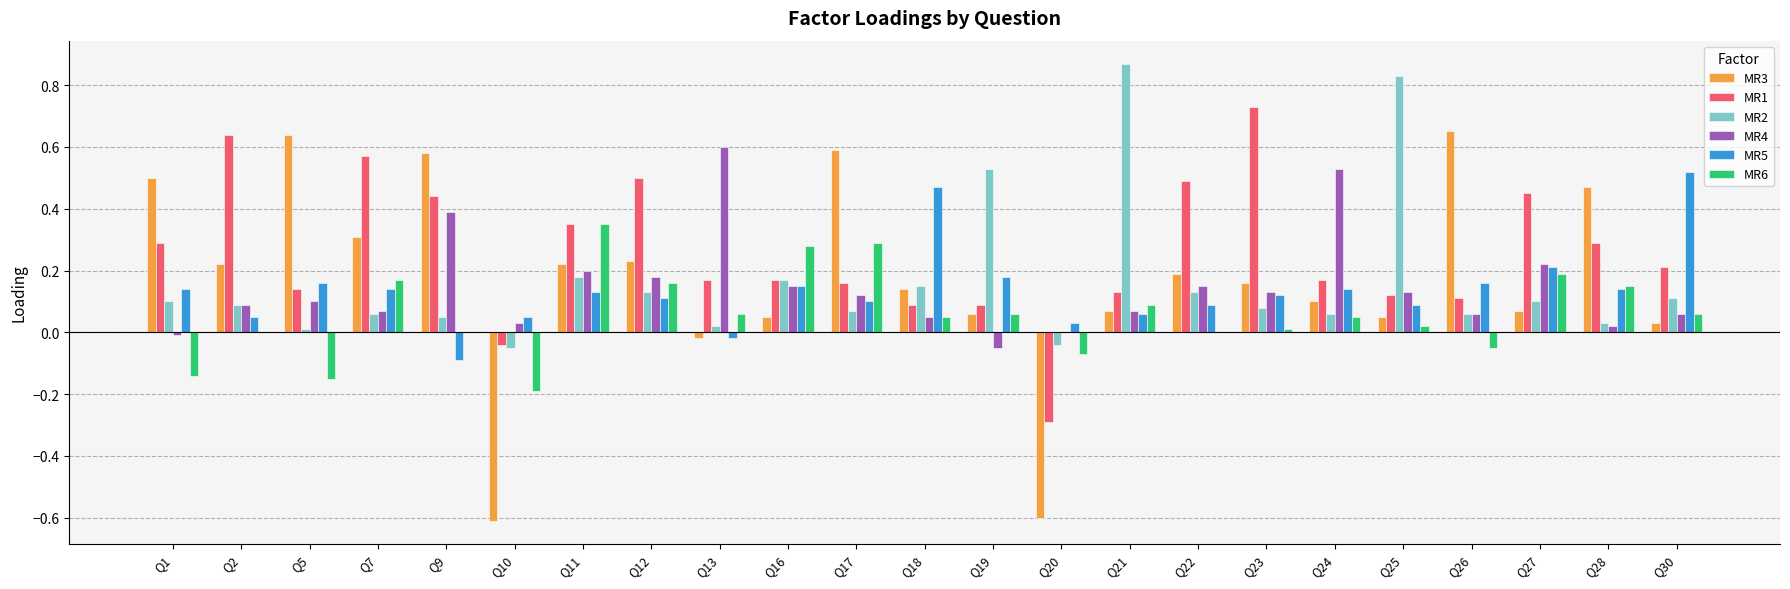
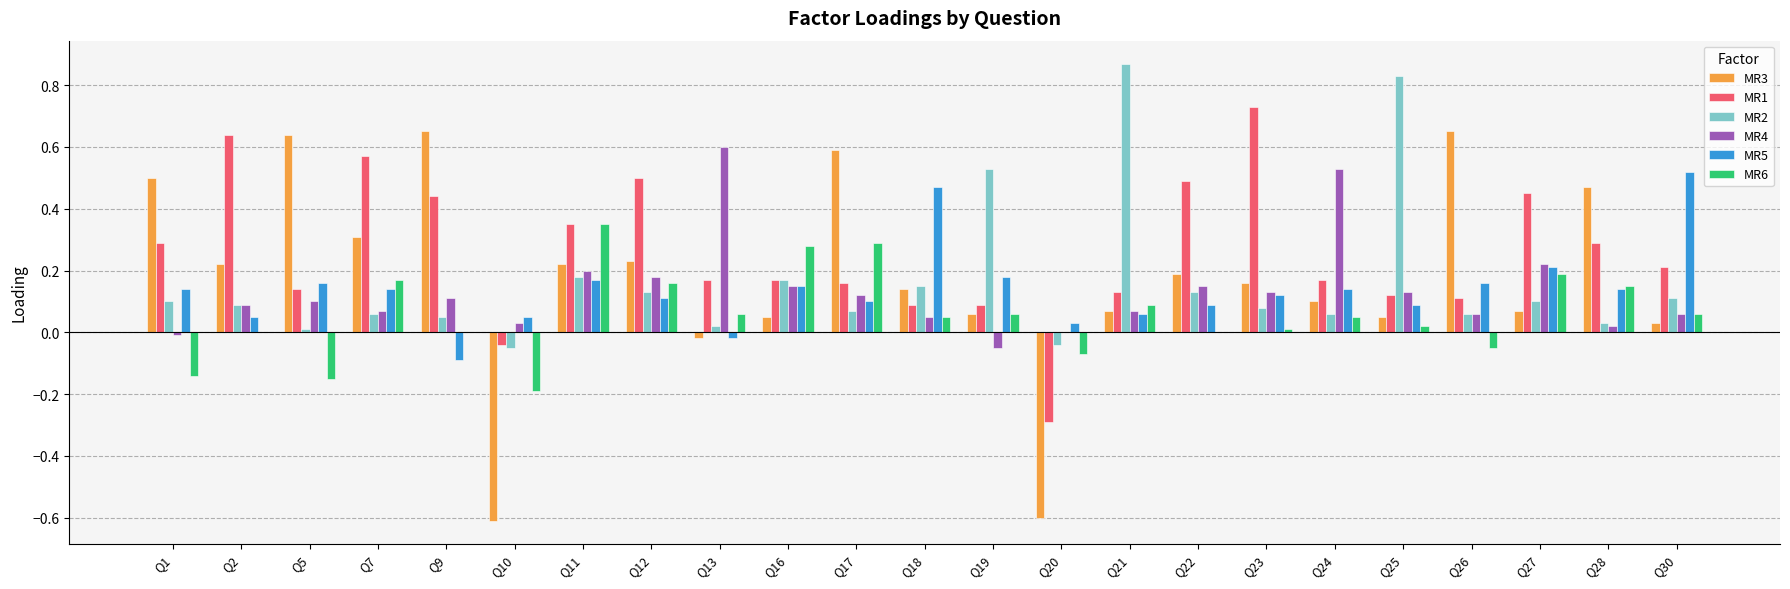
  {
    "MR3": {
      "Q1": 0.50,
      "Q2": 0.22,
      "Q5": 0.64,
      "Q7": 0.31,
-     "Q9": 0.58,
+     "Q9": 0.65,
      "Q10": -0.61,
      "Q11": 0.22,
      "Q12": 0.23,
      "Q13": -0.02,
      "Q16": 0.05,
      "Q17": 0.59,
      "Q18": 0.14,
      "Q19": 0.06,
      "Q20": -0.60,
      "Q21": 0.07,
      "Q22": 0.19,
      "Q23": 0.16,
      "Q24": 0.10,
      "Q25": 0.05,
      "Q26": 0.65,
      "Q27": 0.07,
      "Q28": 0.47,
      "Q30": 0.03
    },
    "MR1": {
      "Q1": 0.29,
      "Q2": 0.64,
      "Q5": 0.14,
      "Q7": 0.57,
      "Q9": 0.44,
      "Q10": -0.04,
      "Q11": 0.35,
      "Q12": 0.50,
      "Q13": 0.17,
      "Q16": 0.17,
      "Q17": 0.16,
      "Q18": 0.09,
      "Q19": 0.09,
      "Q20": -0.29,
      "Q21": 0.13,
      "Q22": 0.49,
      "Q23": 0.73,
      "Q24": 0.17,
      "Q25": 0.12,
      "Q26": 0.11,
      "Q27": 0.45,
      "Q28": 0.29,
      "Q30": 0.21
    },
    "MR2": {
      "Q1": 0.10,
      "Q2": 0.09,
      "Q5": 0.01,
      "Q7": 0.06,
      "Q9": 0.05,
      "Q10": -0.05,
      "Q11": 0.18,
      "Q12": 0.13,
      "Q13": 0.02,
      "Q16": 0.17,
      "Q17": 0.07,
      "Q18": 0.15,
      "Q19": 0.53,
      "Q20": -0.04,
      "Q21": 0.87,
      "Q22": 0.13,
      "Q23": 0.08,
      "Q24": 0.06,
      "Q25": 0.83,
      "Q26": 0.06,
      "Q27": 0.10,
      "Q28": 0.03,
      "Q30": 0.11
    },
    "MR4": {
      "Q1": -0.01,
      "Q2": 0.09,
      "Q5": 0.10,
      "Q7": 0.07,
-     "Q9": 0.39,
+     "Q9": 0.11,
      "Q10": 0.03,
      "Q11": 0.20,
      "Q12": 0.18,
      "Q13": 0.60,
      "Q16": 0.15,
      "Q17": 0.12,
      "Q18": 0.05,
      "Q19": -0.05,
      "Q20": 0.00,
      "Q21": 0.07,
      "Q22": 0.15,
      "Q23": 0.13,
      "Q24": 0.53,
      "Q25": 0.13,
      "Q26": 0.06,
      "Q27": 0.22,
      "Q28": 0.02,
      "Q30": 0.06
    },
    "MR5": {
      "Q1": 0.14,
      "Q2": 0.05,
      "Q5": 0.16,
      "Q7": 0.14,
      "Q9": -0.09,
      "Q10": 0.05,
-     "Q11": 0.13,
+     "Q11": 0.17,
      "Q12": 0.11,
      "Q13": -0.02,
      "Q16": 0.15,
      "Q17": 0.10,
      "Q18": 0.47,
      "Q19": 0.18,
      "Q20": 0.03,
      "Q21": 0.06,
      "Q22": 0.09,
      "Q23": 0.12,
      "Q24": 0.14,
      "Q25": 0.09,
      "Q26": 0.16,
      "Q27": 0.21,
      "Q28": 0.14,
      "Q30": 0.52
    },
    "MR6": {
      "Q1": -0.14,
      "Q2": 0.00,
      "Q5": -0.15,
      "Q7": 0.17,
      "Q9": 0.00,
      "Q10": -0.19,
      "Q11": 0.35,
      "Q12": 0.16,
      "Q13": 0.06,
      "Q16": 0.28,
      "Q17": 0.29,
      "Q18": 0.05,
      "Q19": 0.06,
      "Q20": -0.07,
      "Q21": 0.09,
      "Q22": 0.00,
      "Q23": 0.01,
      "Q24": 0.05,
      "Q25": 0.02,
      "Q26": -0.05,
      "Q27": 0.19,
      "Q28": 0.15,
      "Q30": 0.06
    }
  }
